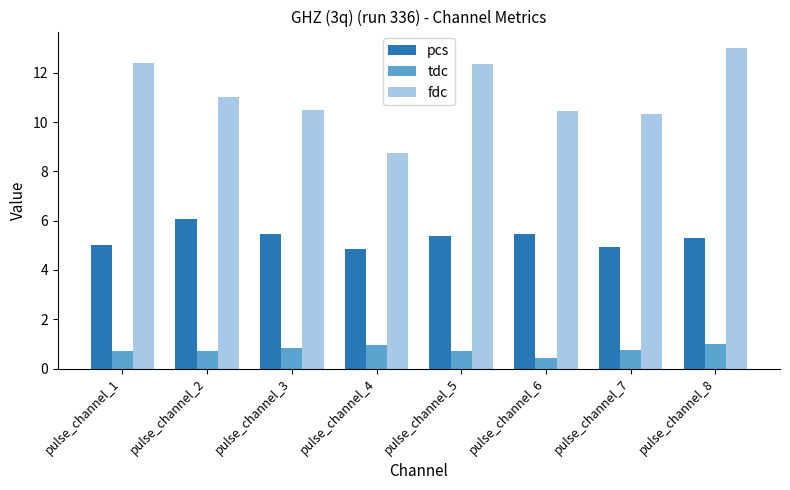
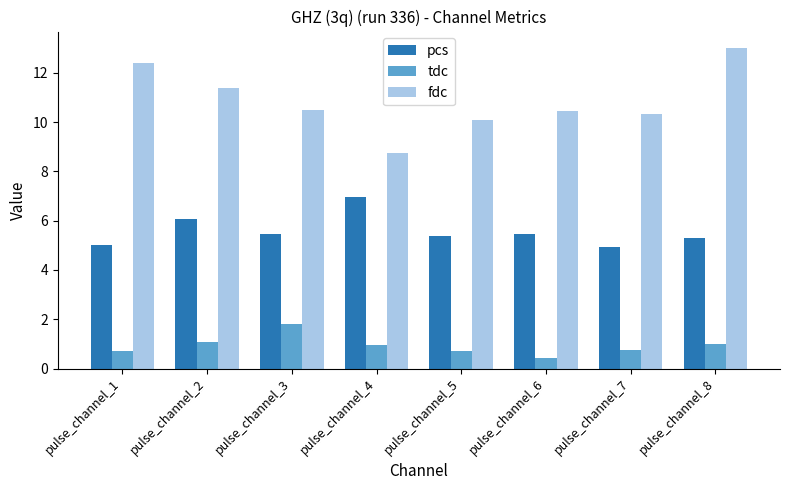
  {
    "pcs": {
      "pulse_channel_1": 5.0,
      "pulse_channel_2": 6.1,
      "pulse_channel_3": 5.4,
-     "pulse_channel_4": 4.8,
+     "pulse_channel_4": 7.0,
      "pulse_channel_5": 5.4,
      "pulse_channel_6": 5.5,
      "pulse_channel_7": 4.9,
      "pulse_channel_8": 5.3
    },
    "tdc": {
      "pulse_channel_1": 0.7,
-     "pulse_channel_2": 0.7,
-     "pulse_channel_3": 0.8,
+     "pulse_channel_2": 1.1,
+     "pulse_channel_3": 1.8,
      "pulse_channel_4": 0.9,
      "pulse_channel_5": 0.7,
      "pulse_channel_6": 0.4,
      "pulse_channel_7": 0.8,
      "pulse_channel_8": 1.0
    },
    "fdc": {
      "pulse_channel_1": 12.4,
-     "pulse_channel_2": 11.0,
+     "pulse_channel_2": 11.4,
      "pulse_channel_3": 10.5,
      "pulse_channel_4": 8.7,
-     "pulse_channel_5": 12.4,
+     "pulse_channel_5": 10.1,
      "pulse_channel_6": 10.5,
      "pulse_channel_7": 10.3,
      "pulse_channel_8": 13.0
    }
  }
